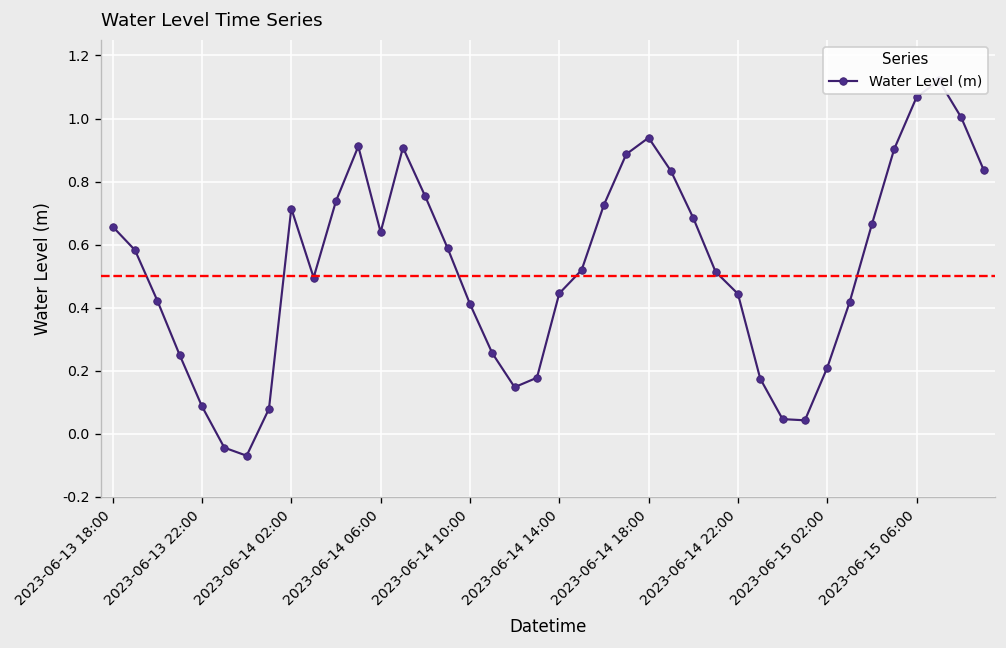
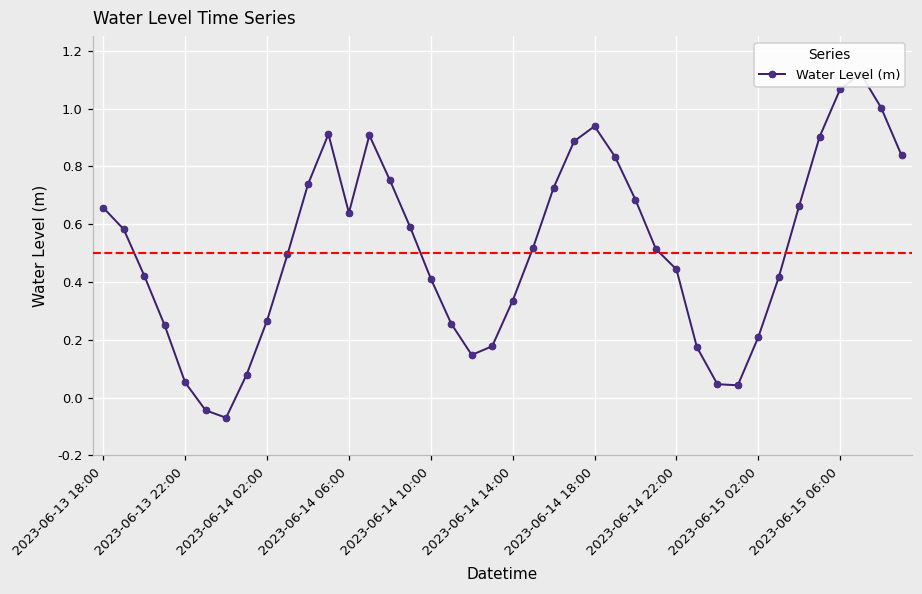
  {
    "2023-06-13 18:00": 0.66,
-   "2023-06-13 22:00": 0.09,
-   "2023-06-14 02:00": 0.71,
+   "2023-06-13 22:00": 0.05,
+   "2023-06-14 02:00": 0.27,
    "2023-06-14 06:00": 0.64,
    "2023-06-14 10:00": 0.41,
-   "2023-06-14 14:00": 0.44,
+   "2023-06-14 14:00": 0.34,
    "2023-06-14 18:00": 0.94,
    "2023-06-14 22:00": 0.44,
    "2023-06-15 02:00": 0.21,
    "2023-06-15 06:00": 1.07
  }
